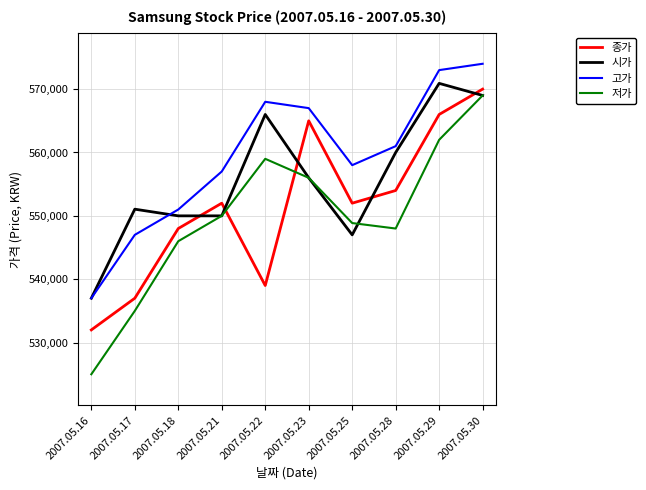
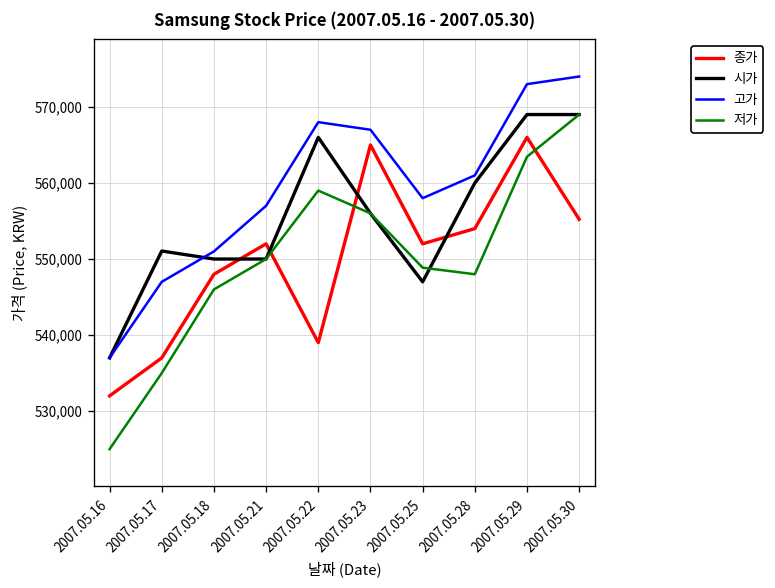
  {
    "종가": {
      "2007.05.16": "532,000",
      "2007.05.17": "537,000",
      "2007.05.18": "548,000",
      "2007.05.21": "552,000",
      "2007.05.22": "539,000",
      "2007.05.23": "565,000",
      "2007.05.25": "552,000",
      "2007.05.28": "554,000",
      "2007.05.29": "566,000",
-     "2007.05.30": "570,000"
+     "2007.05.30": "555,000"
    },
    "시가": {
      "2007.05.17": "551,000",
      "2007.05.18": "550,000",
      "2007.05.22": "566,000",
      "2007.05.25": "547,000",
      "2007.05.28": "560,000",
-     "2007.05.29": "571,000"
+     "2007.05.29": "569,000"
    },
    "고가": {
      "2007.05.17": "547,000",
      "2007.05.18": "551,000",
      "2007.05.21": "557,000",
      "2007.05.22": "568,000",
      "2007.05.23": "567,000",
      "2007.05.25": "558,000",
      "2007.05.28": "561,000",
      "2007.05.29": "573,000",
      "2007.05.30": "574,000"
    },
    "저가": {
      "2007.05.16": "525,000",
      "2007.05.17": "535,000",
      "2007.05.18": "546,000",
      "2007.05.22": "559,000",
      "2007.05.25": "549,000",
      "2007.05.28": "548,000",
-     "2007.05.29": "562,000"
+     "2007.05.29": "563,000"
    }
  }
